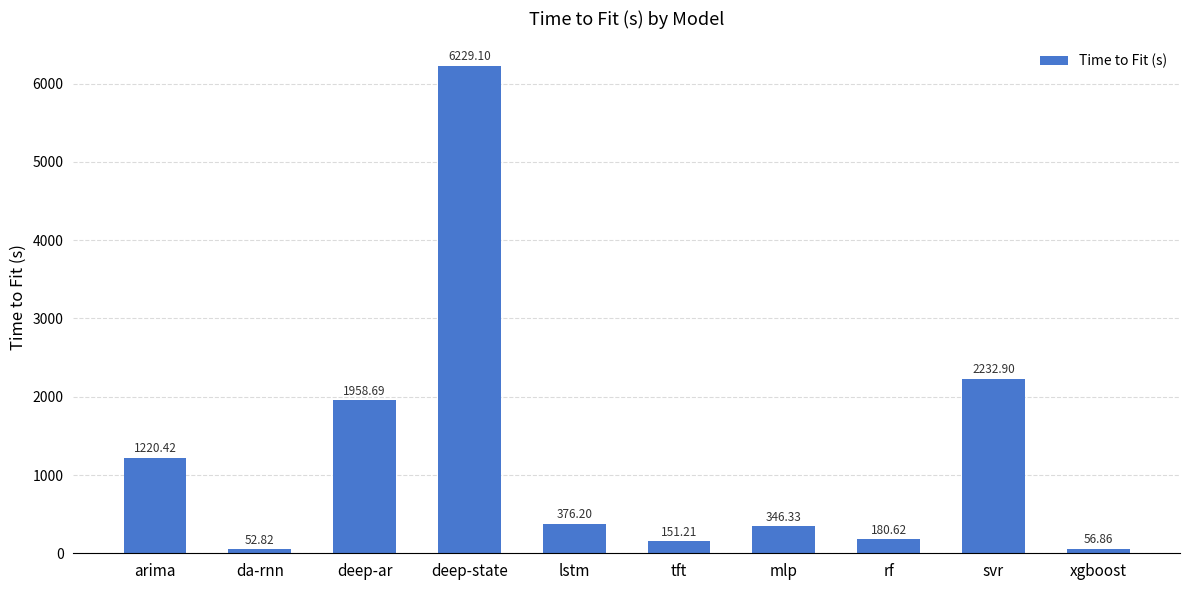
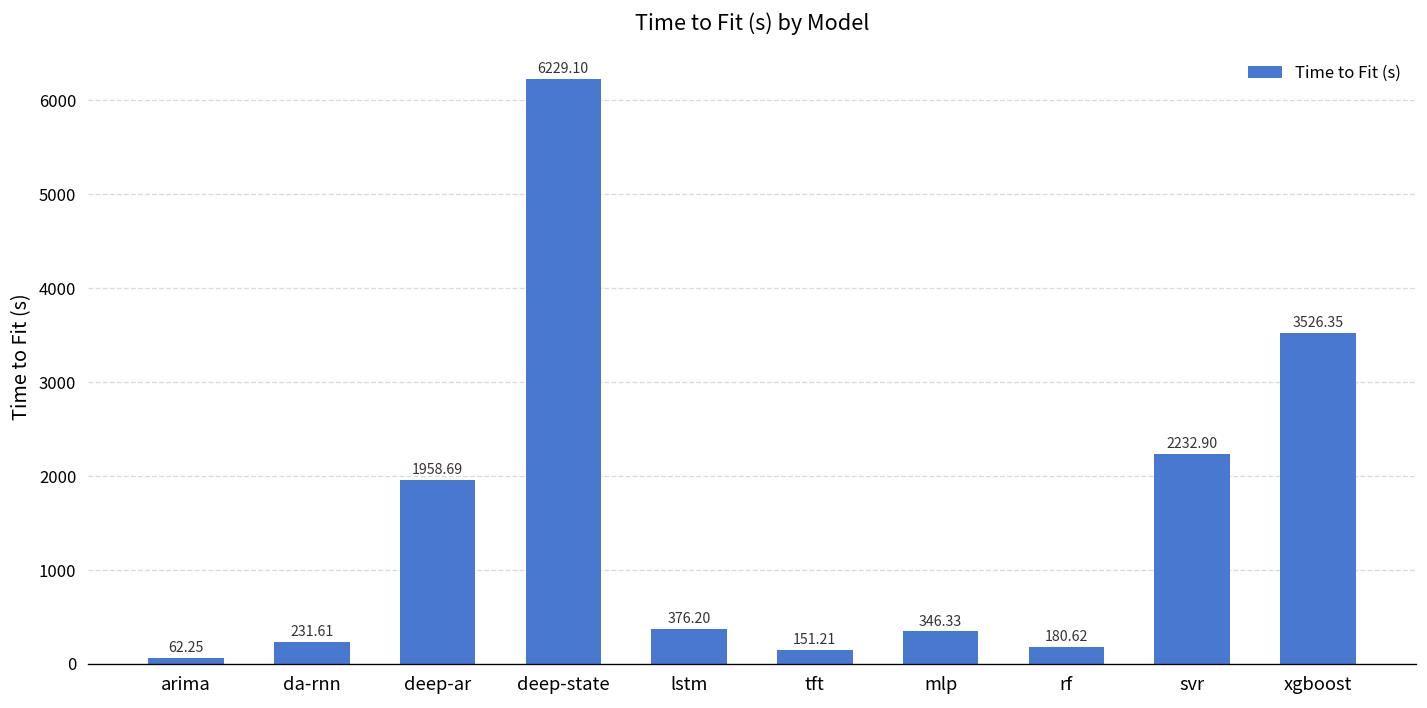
  {
-   "arima": 1220.42,
-   "da-rnn": 52.82,
+   "arima": 62.25,
+   "da-rnn": 231.61,
    "deep-ar": 1958.69,
    "deep-state": 6229.10,
    "lstm": 376.20,
    "tft": 151.21,
    "mlp": 346.33,
    "rf": 180.62,
    "svr": 2232.90,
-   "xgboost": 56.86
+   "xgboost": 3526.35
  }
